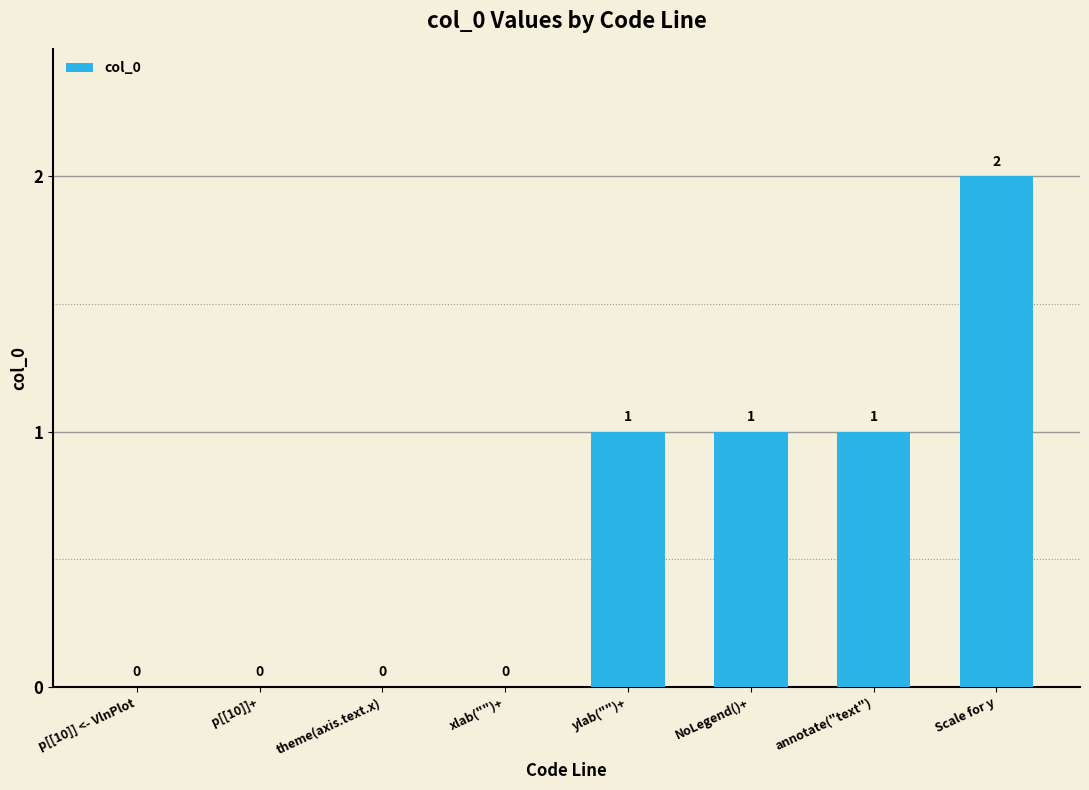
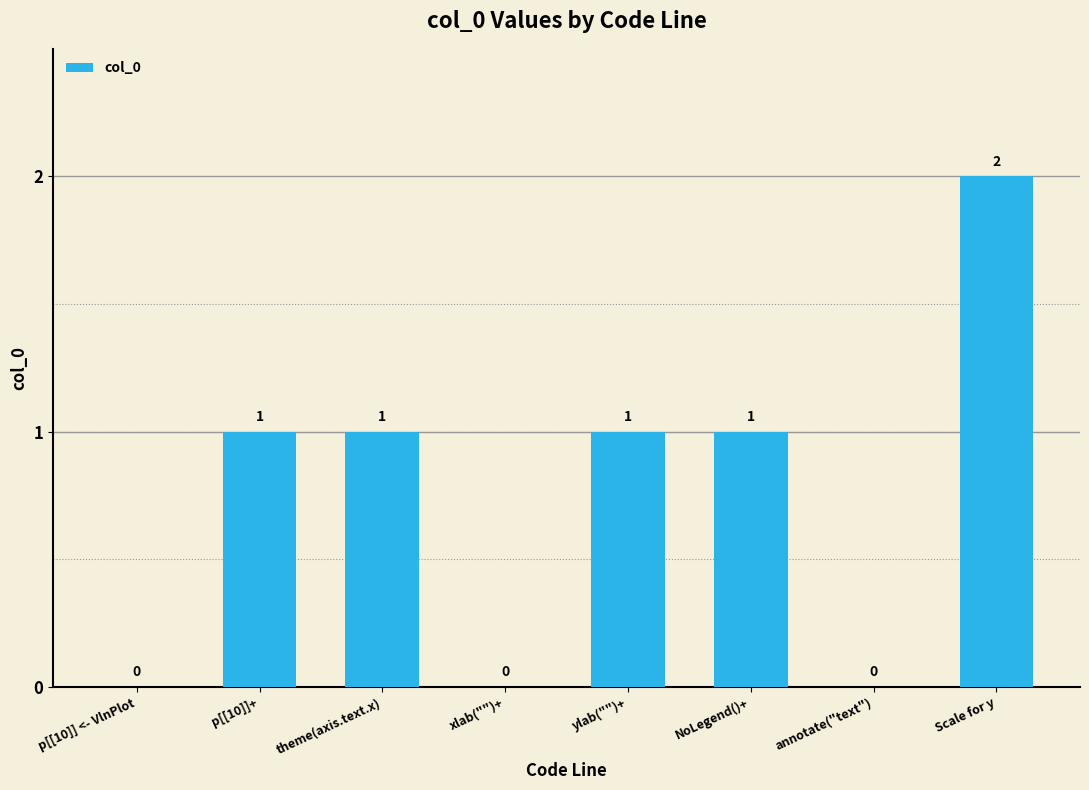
  {
    "p[[10]] <- VlnPlot": 0,
-   "p[[10]]+": 0,
-   "theme(axis.text.x)": 0,
+   "p[[10]]+": 1,
+   "theme(axis.text.x)": 1,
    "xlab(\"\")+": 0,
    "ylab(\"\")+": 1,
    "NoLegend()+": 1,
-   "annotate(\"text\")": 1,
+   "annotate(\"text\")": 0,
    "Scale for y": 2
  }
